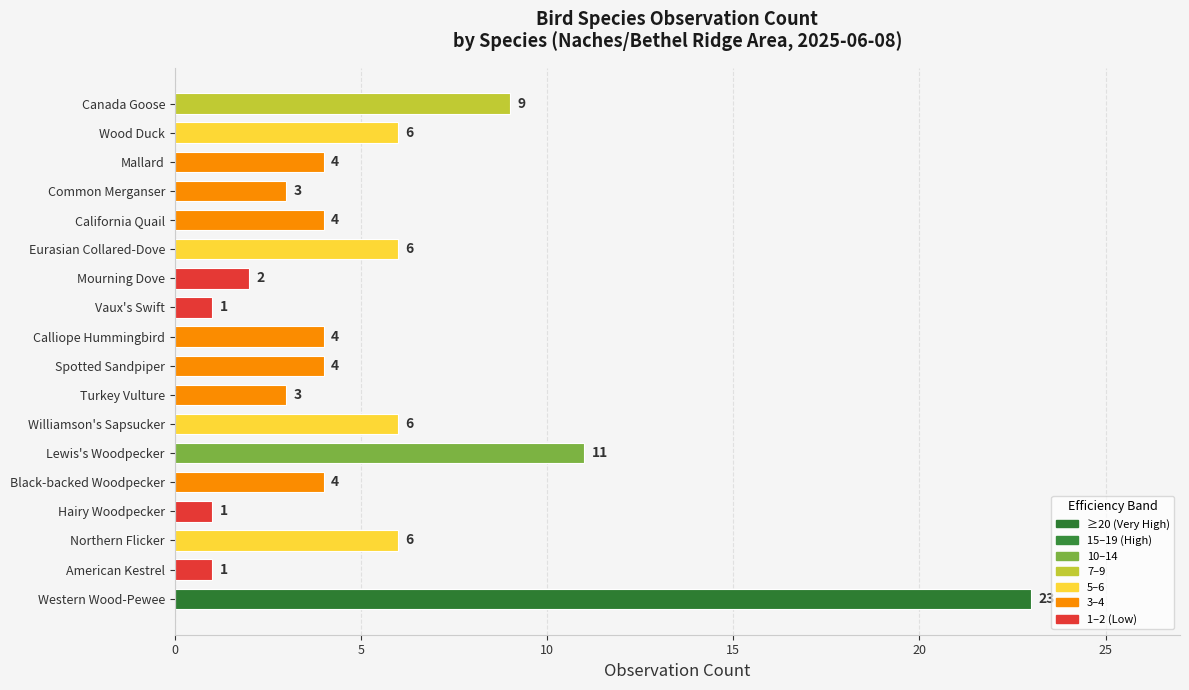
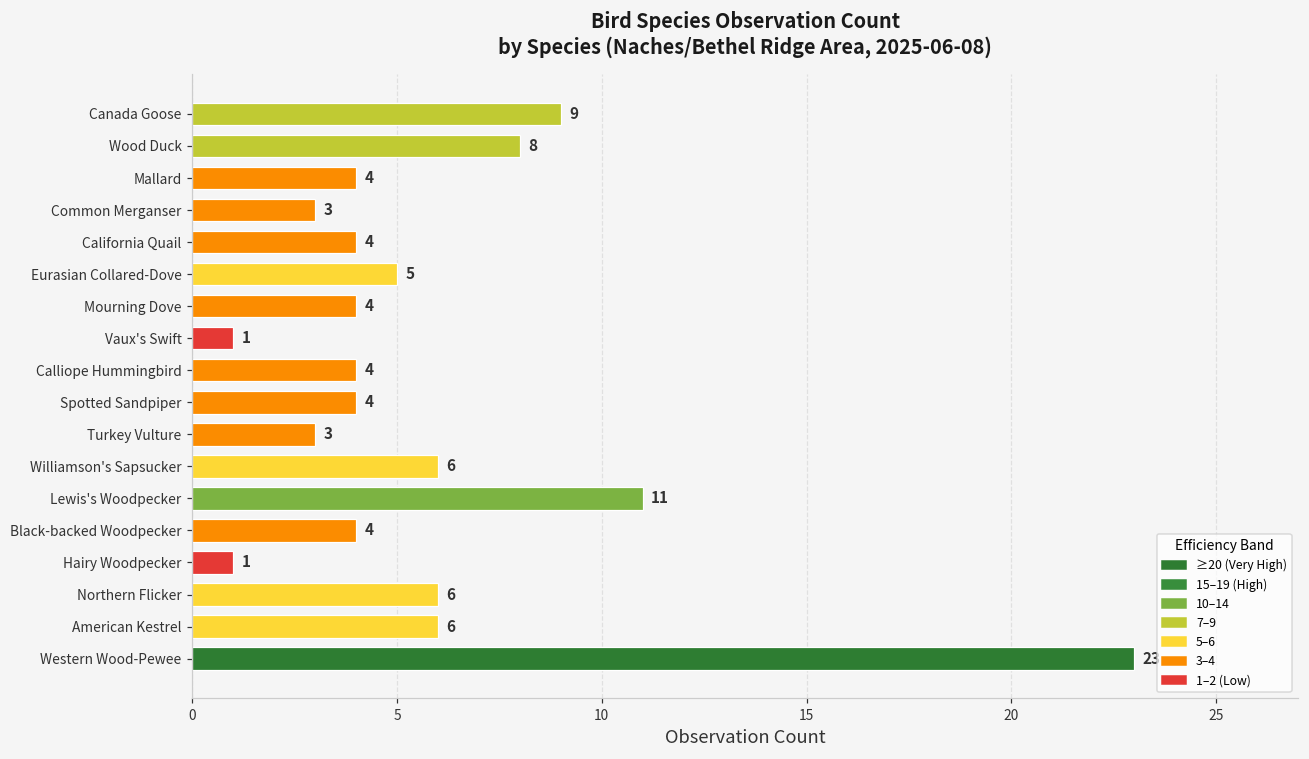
  {
    "Canada Goose": 9,
-   "Wood Duck": 6,
+   "Wood Duck": 8,
    "Mallard": 4,
    "Common Merganser": 3,
    "California Quail": 4,
-   "Eurasian Collared-Dove": 6,
-   "Mourning Dove": 2,
+   "Eurasian Collared-Dove": 5,
+   "Mourning Dove": 4,
    "Vaux's Swift": 1,
    "Calliope Hummingbird": 4,
    "Spotted Sandpiper": 4,
    "Turkey Vulture": 3,
    "Williamson's Sapsucker": 6,
    "Lewis's Woodpecker": 11,
    "Black-backed Woodpecker": 4,
    "Hairy Woodpecker": 1,
    "Northern Flicker": 6,
-   "American Kestrel": 1
+   "American Kestrel": 6
  }
